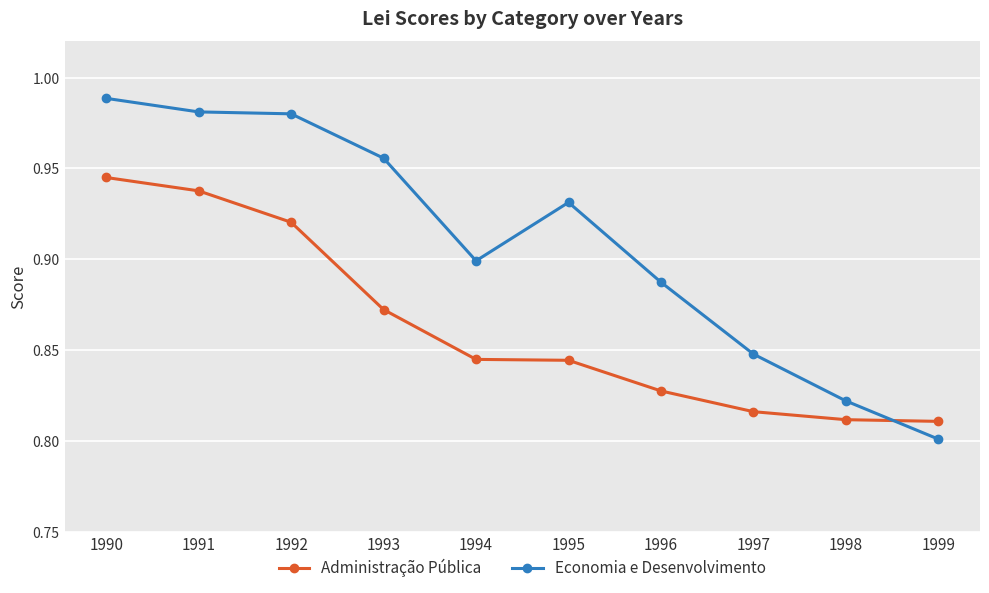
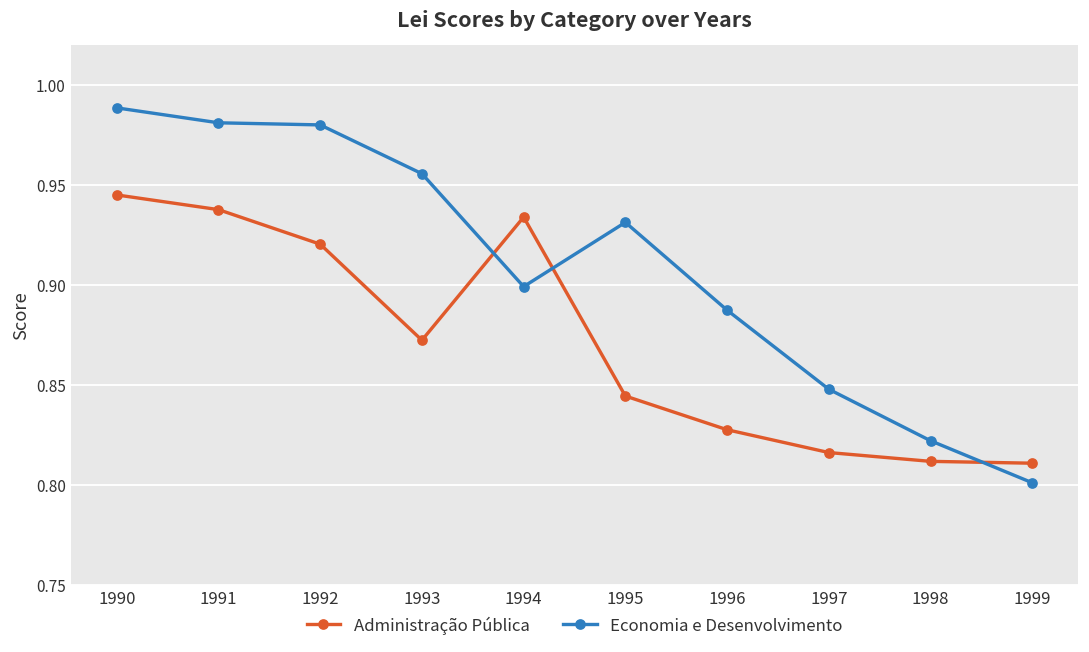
  {
    "Administração Pública": {
      "1990": 0.945,
      "1991": 0.938,
      "1992": 0.920,
      "1993": 0.872,
-     "1994": 0.845,
+     "1994": 0.934,
      "1995": 0.844,
      "1996": 0.828,
      "1997": 0.816,
      "1998": 0.812,
      "1999": 0.811
    },
    "Economia e Desenvolvimento": {
      "1990": 0.989,
      "1991": 0.981,
      "1992": 0.980,
      "1993": 0.956,
      "1994": 0.899,
      "1995": 0.931,
      "1996": 0.887,
      "1997": 0.848,
      "1998": 0.822,
      "1999": 0.801
    }
  }
